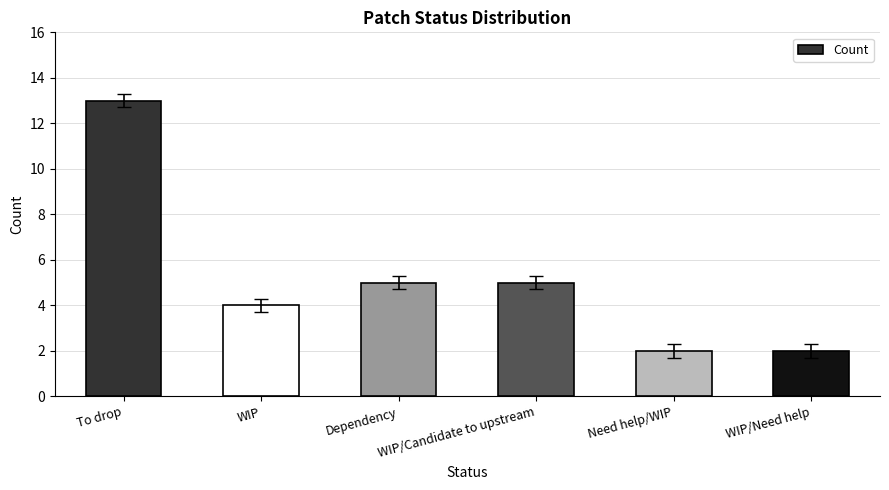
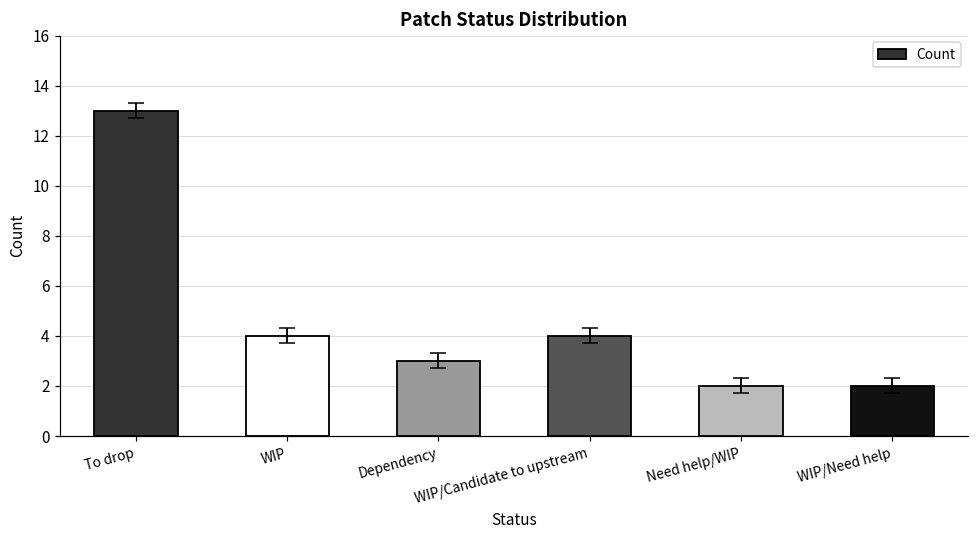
  {
    "Count": {
      "To drop": 13,
      "WIP": 4,
-     "Dependency": 5,
-     "WIP/Candidate to upstream": 5,
+     "Dependency": 3,
+     "WIP/Candidate to upstream": 4,
      "Need help/WIP": 2,
      "WIP/Need help": 2
    }
  }
